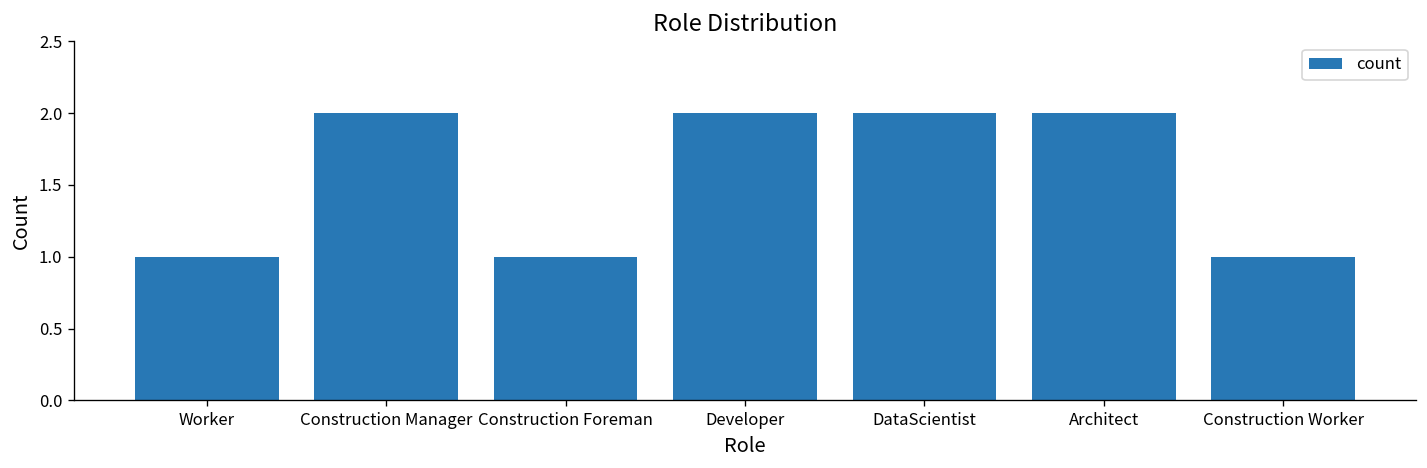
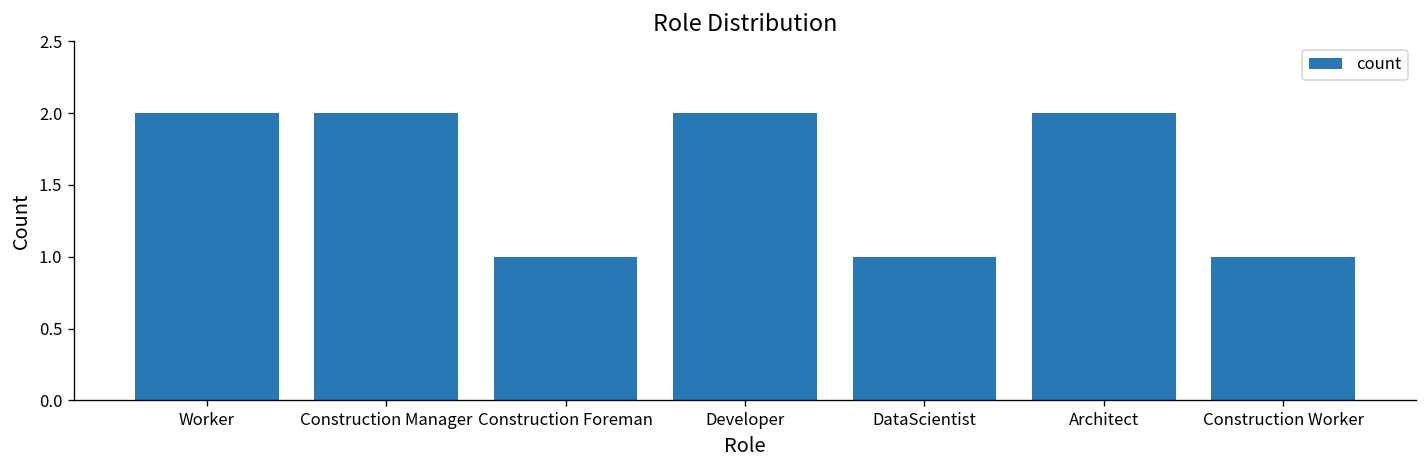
  {
-   "Worker": 1,
+   "Worker": 2,
    "Construction Manager": 2,
    "Construction Foreman": 1,
    "Developer": 2,
-   "DataScientist": 2,
+   "DataScientist": 1,
    "Architect": 2,
    "Construction Worker": 1
  }
